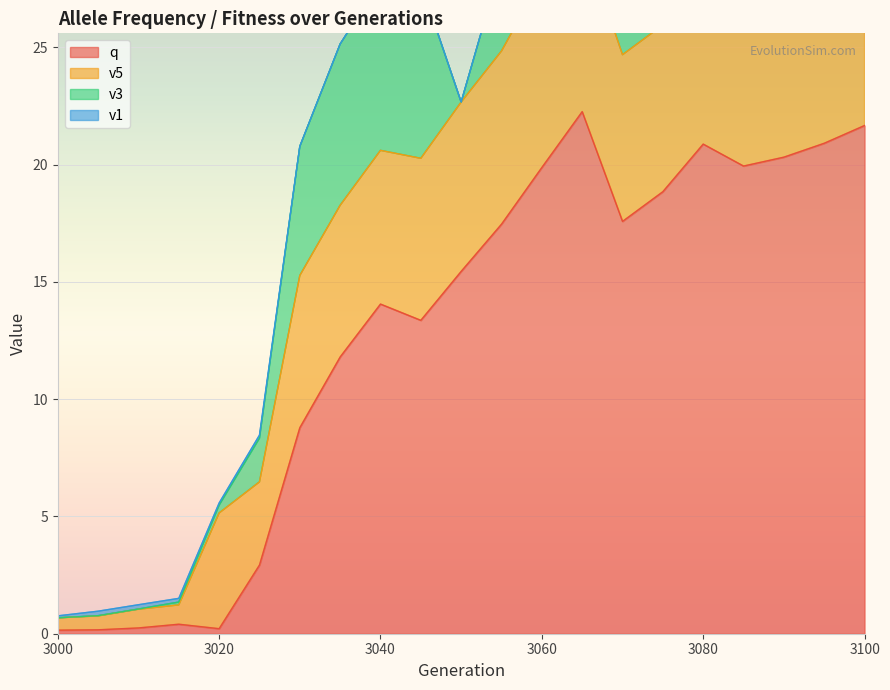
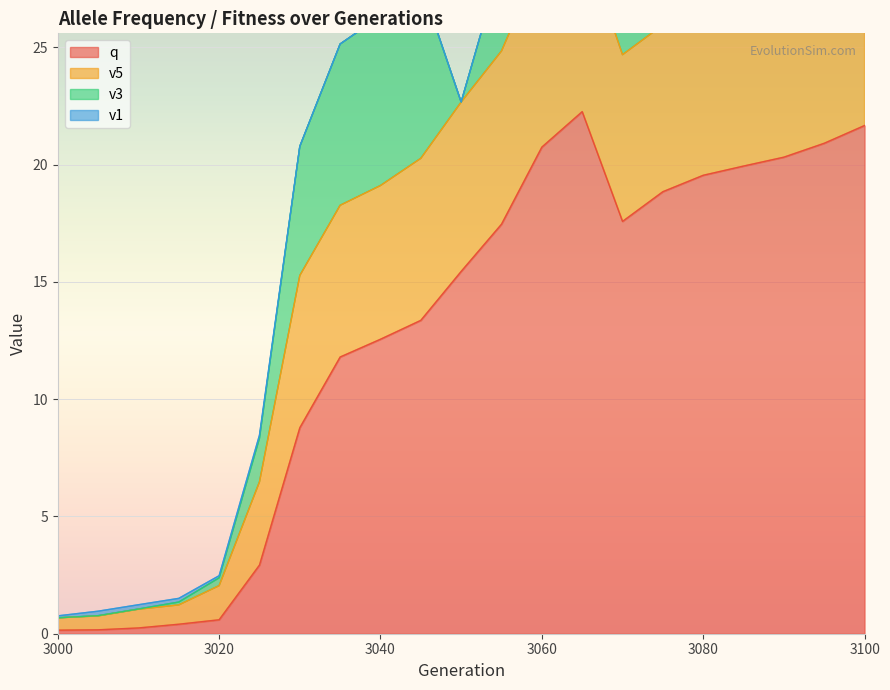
  {
    "q": {
      "3000": 0.2,
-     "3020": 0.2,
-     "3040": 14.1,
-     "3060": 19.9,
-     "3080": 20.9,
+     "3020": 0.6,
+     "3040": 12.6,
+     "3060": 20.7,
+     "3080": 19.5,
      "3100": 21.7
    },
    "v5": {
-     "3020": 4.9,
+     "3020": 1.5,
      "3040": 6.6
    }
  }
